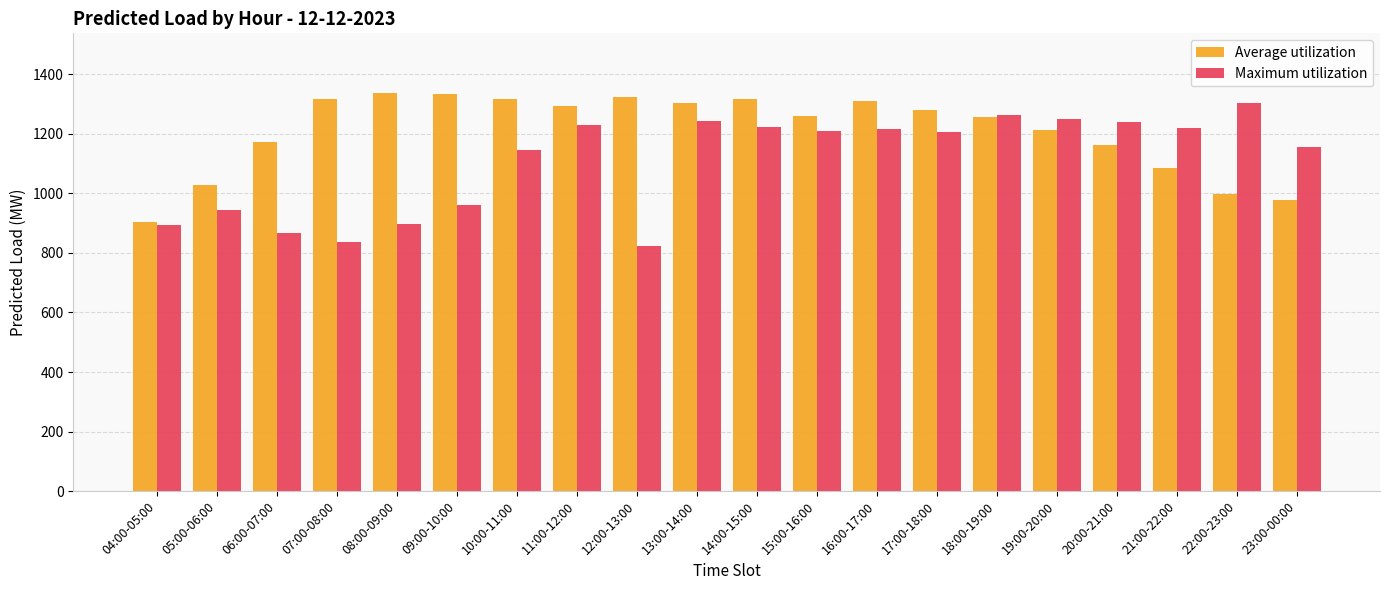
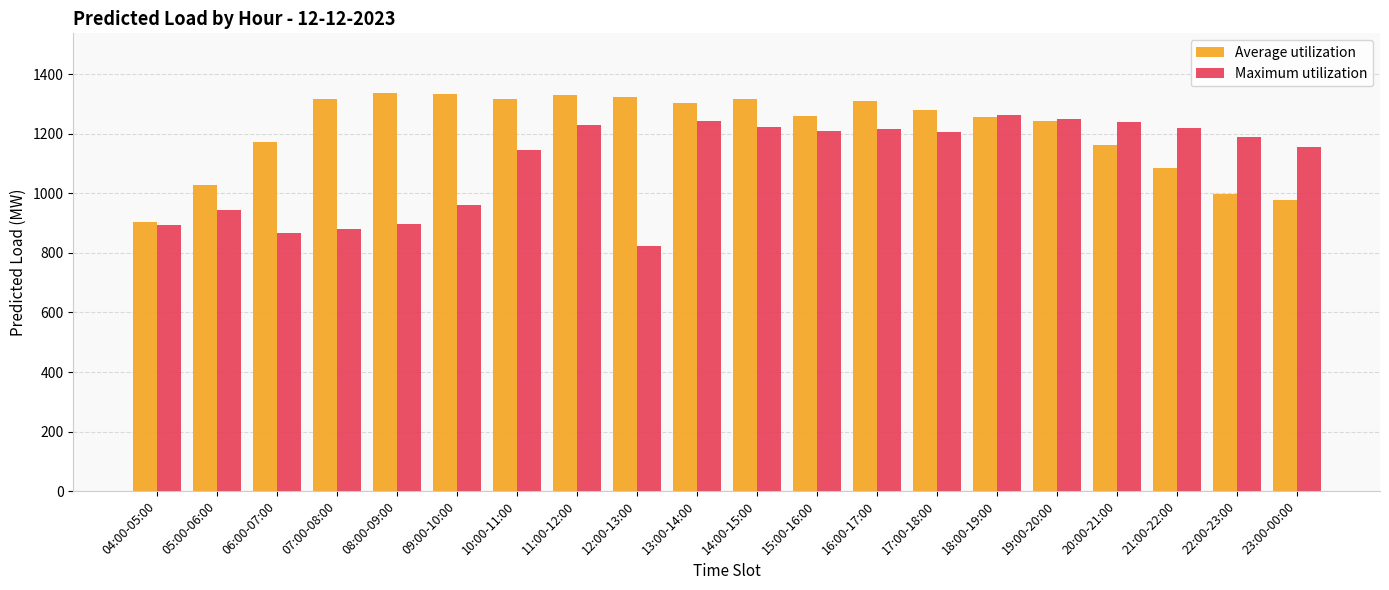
  {
    "Average utilization": {
      "04:00-05:00": 900,
      "05:00-06:00": 1030,
      "06:00-07:00": 1170,
      "07:00-08:00": 1320,
      "08:00-09:00": 1340,
      "09:00-10:00": 1330,
      "10:00-11:00": 1320,
-     "11:00-12:00": 1290,
+     "11:00-12:00": 1330,
      "12:00-13:00": 1320,
      "13:00-14:00": 1300,
      "14:00-15:00": 1320,
      "15:00-16:00": 1260,
      "16:00-17:00": 1310,
      "17:00-18:00": 1280,
      "18:00-19:00": 1260,
-     "19:00-20:00": 1210,
+     "19:00-20:00": 1240,
      "20:00-21:00": 1160,
      "21:00-22:00": 1090,
      "22:00-23:00": 1000,
      "23:00-00:00": 980
    },
    "Maximum utilization": {
      "04:00-05:00": 890,
      "05:00-06:00": 950,
      "06:00-07:00": 870,
-     "07:00-08:00": 840,
+     "07:00-08:00": 880,
      "08:00-09:00": 900,
      "09:00-10:00": 960,
      "10:00-11:00": 1150,
      "11:00-12:00": 1230,
      "12:00-13:00": 820,
      "13:00-14:00": 1240,
      "14:00-15:00": 1220,
      "15:00-16:00": 1210,
      "16:00-17:00": 1220,
      "17:00-18:00": 1210,
      "18:00-19:00": 1260,
      "19:00-20:00": 1250,
      "20:00-21:00": 1240,
      "21:00-22:00": 1220,
-     "22:00-23:00": 1300,
+     "22:00-23:00": 1190,
      "23:00-00:00": 1160
    }
  }
